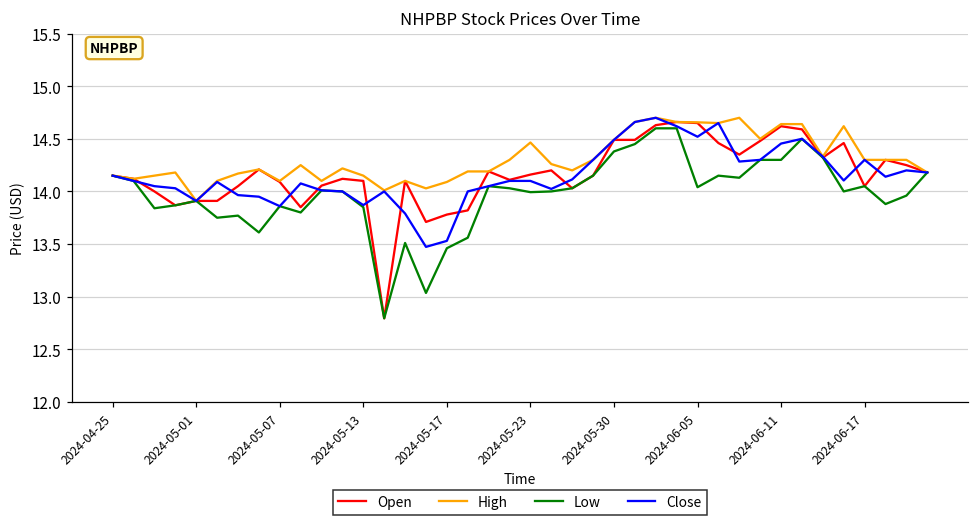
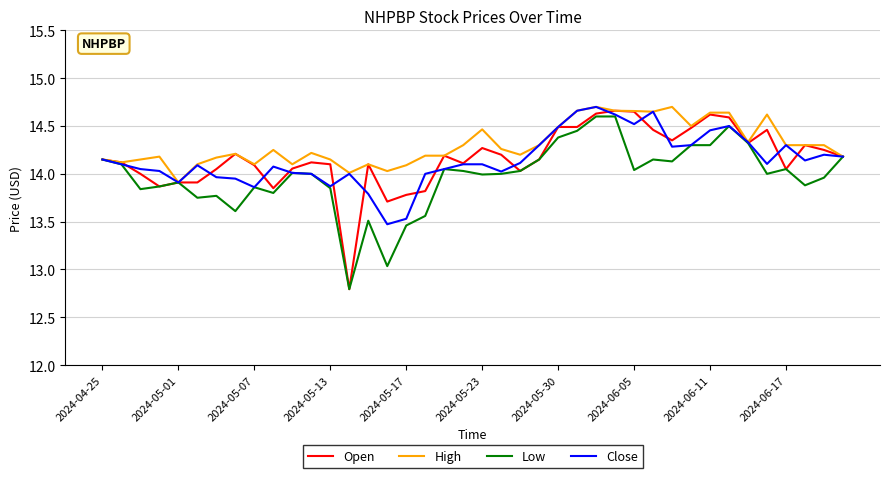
  {
    "Open": {
      "2024-05-13": 14.1,
      "2024-05-17": 13.8,
-     "2024-05-23": 14.2
+     "2024-05-23": 14.3
    },
    "High": {
      "2024-05-13": 14.2,
      "2024-05-17": 14.1,
      "2024-05-23": 14.5
    },
    "Low": {
      "2024-05-17": 13.5,
      "2024-05-23": 14.0,
      "2024-05-30": 14.4,
      "2024-06-05": 14.0,
      "2024-06-11": 14.3
    },
    "Close": {
      "2024-05-17": 13.5,
      "2024-05-23": 14.1,
      "2024-06-05": 14.5,
      "2024-06-11": 14.5
    }
  }
